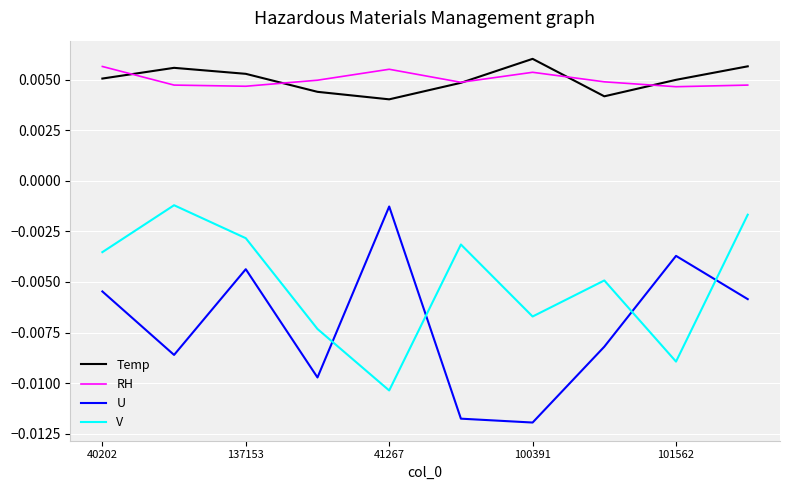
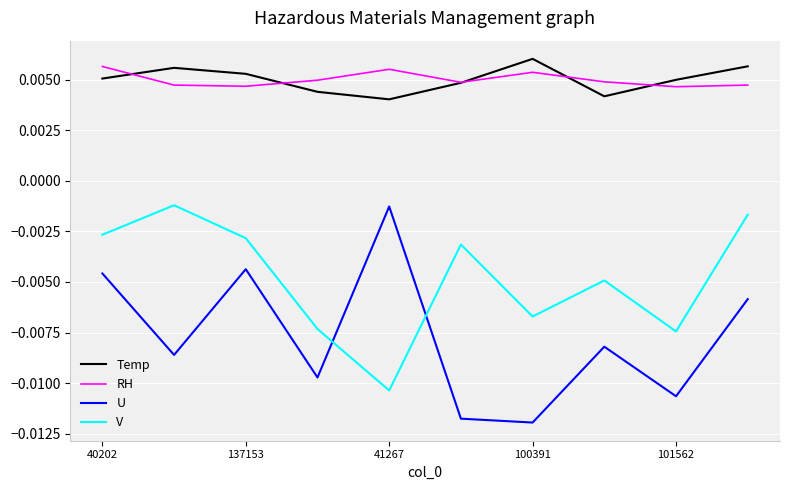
  {
    "Temp": {
      "40202": 0.0050,
      "137153": 0.0053,
      "41267": 0.0040,
      "100391": 0.0060,
      "101562": 0.0050
    },
    "RH": {
      "40202": 0.0056,
      "137153": 0.0047,
      "41267": 0.0055,
      "100391": 0.0054,
      "101562": 0.0046
    },
    "U": {
-     "40202": -0.0055,
+     "40202": -0.0046,
      "137153": -0.0044,
      "41267": -0.0013,
      "100391": -0.0119,
-     "101562": -0.0037
+     "101562": -0.0106
    },
    "V": {
-     "40202": -0.0035,
+     "40202": -0.0027,
      "137153": -0.0028,
      "41267": -0.0104,
      "100391": -0.0067,
-     "101562": -0.0089
+     "101562": -0.0074
    }
  }
